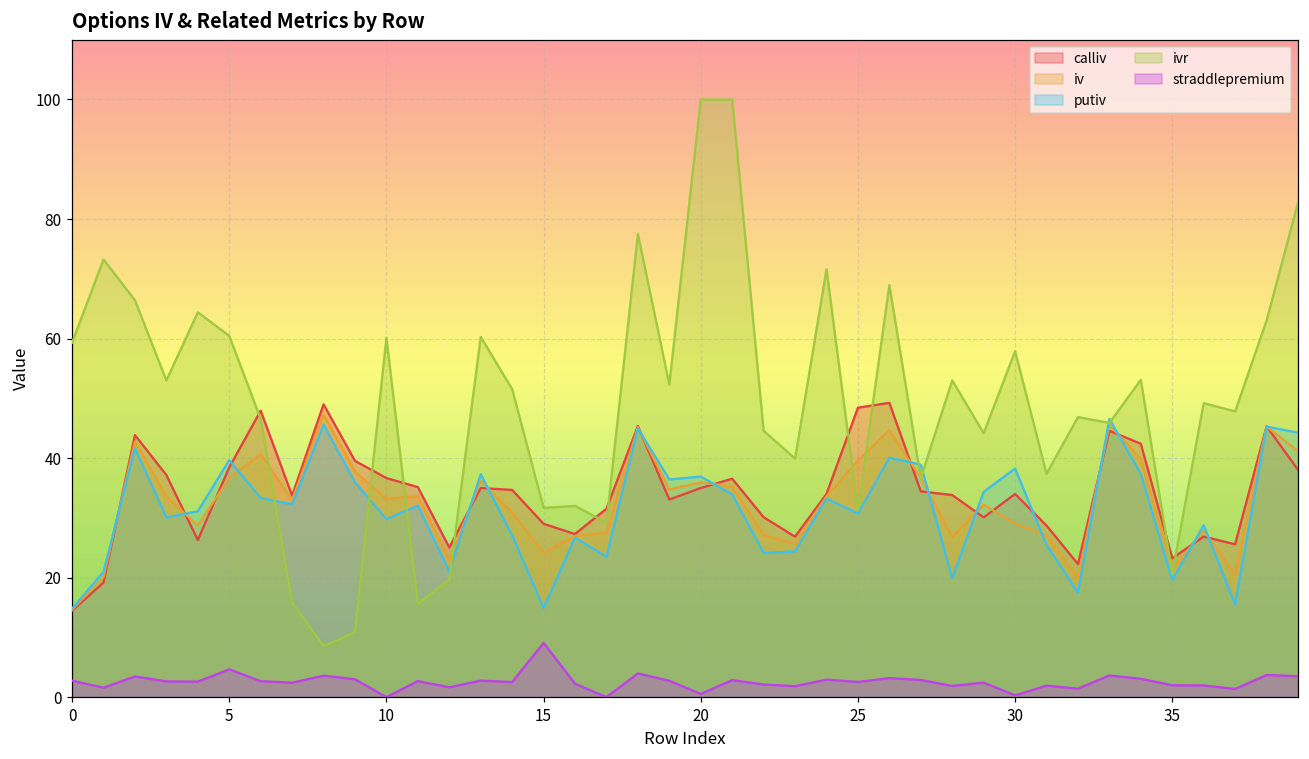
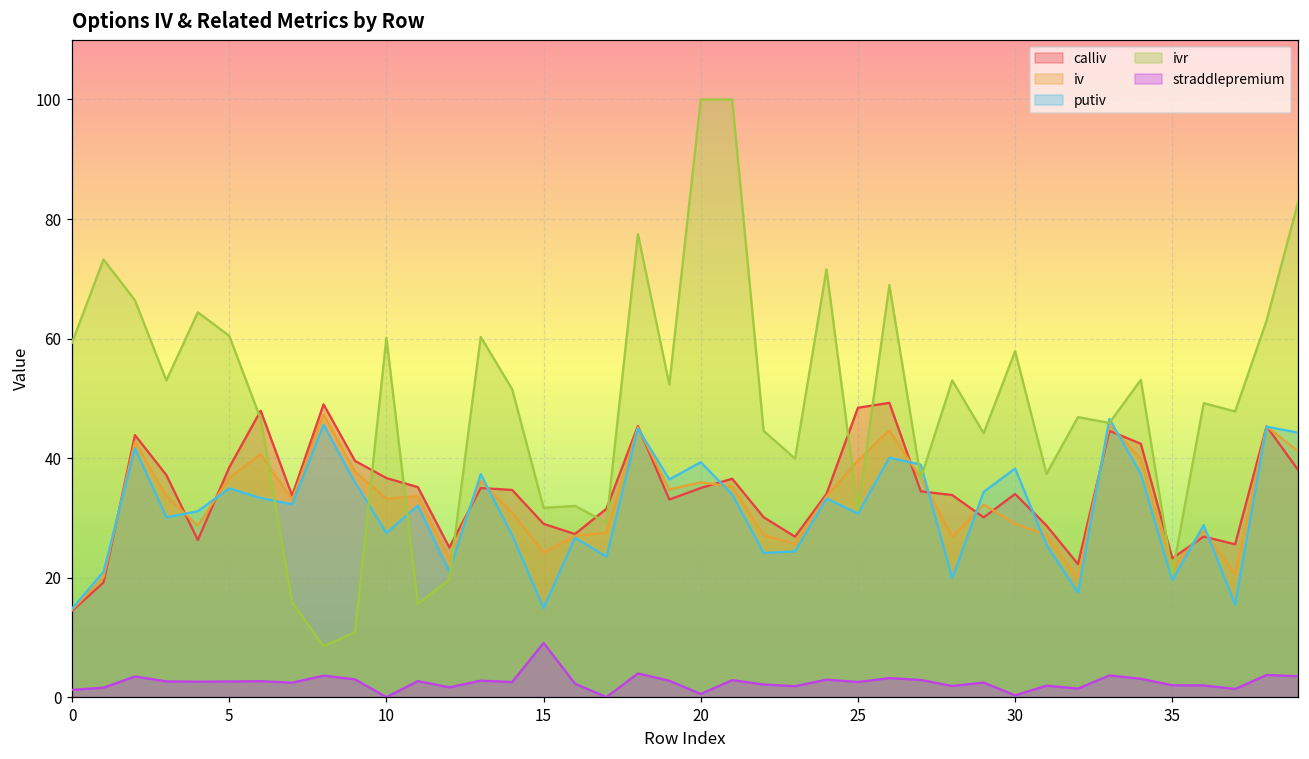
  {
    "putiv": {
-     "5": 40,
-     "10": 30,
+     "5": 35,
+     "10": 27,
      "15": 15,
-     "20": 37,
+     "20": 39,
      "25": 31,
      "30": 38,
      "35": 20
    },
    "straddlepremium": {
-     "0": 3,
-     "5": 5,
+     "0": 1,
+     "5": 3,
      "10": 0,
      "15": 9,
      "20": 1,
      "25": 3,
      "30": 0,
      "35": 2
    }
  }
